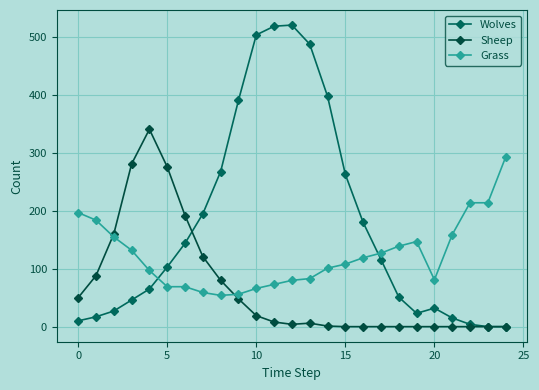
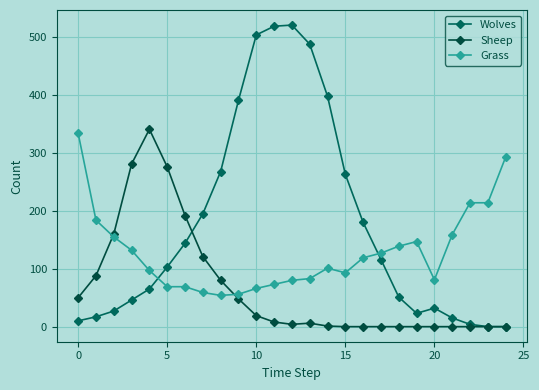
  {
    "Grass": {
-     "0": 200,
+     "0": 330,
      "5": 70,
      "10": 70,
-     "15": 110,
+     "15": 90,
      "20": 80
    }
  }
